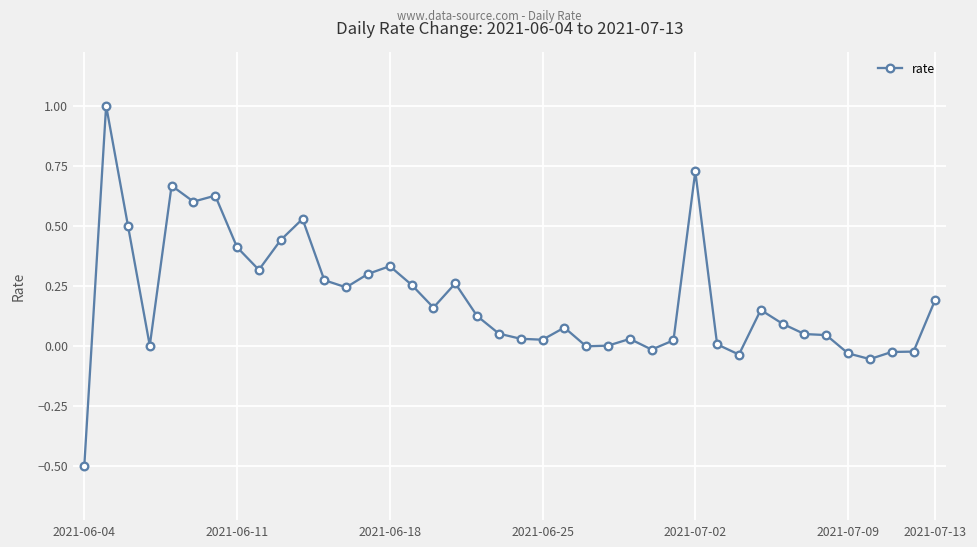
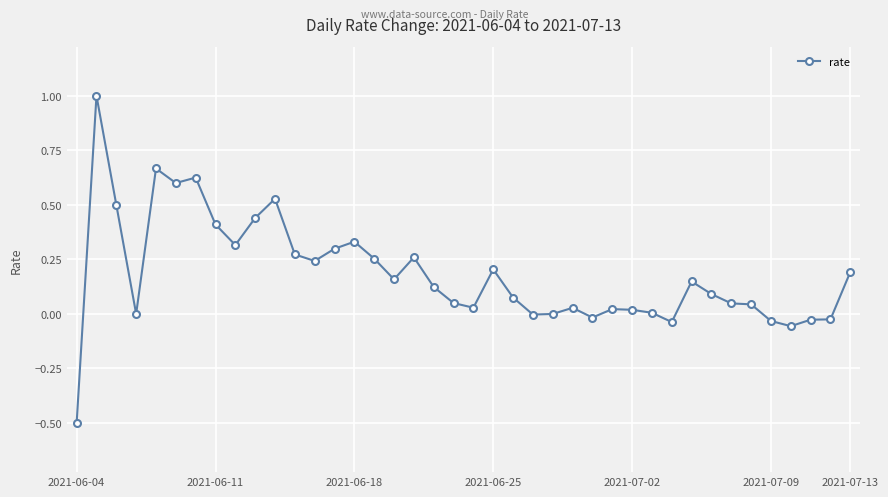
  {
    "2021-06-04": -0.50,
    "2021-06-11": 0.41,
    "2021-06-18": 0.33,
-   "2021-06-25": 0.02,
-   "2021-07-02": 0.73,
+   "2021-06-25": 0.20,
+   "2021-07-02": 0.02,
    "2021-07-09": -0.03,
    "2021-07-13": 0.19
  }
